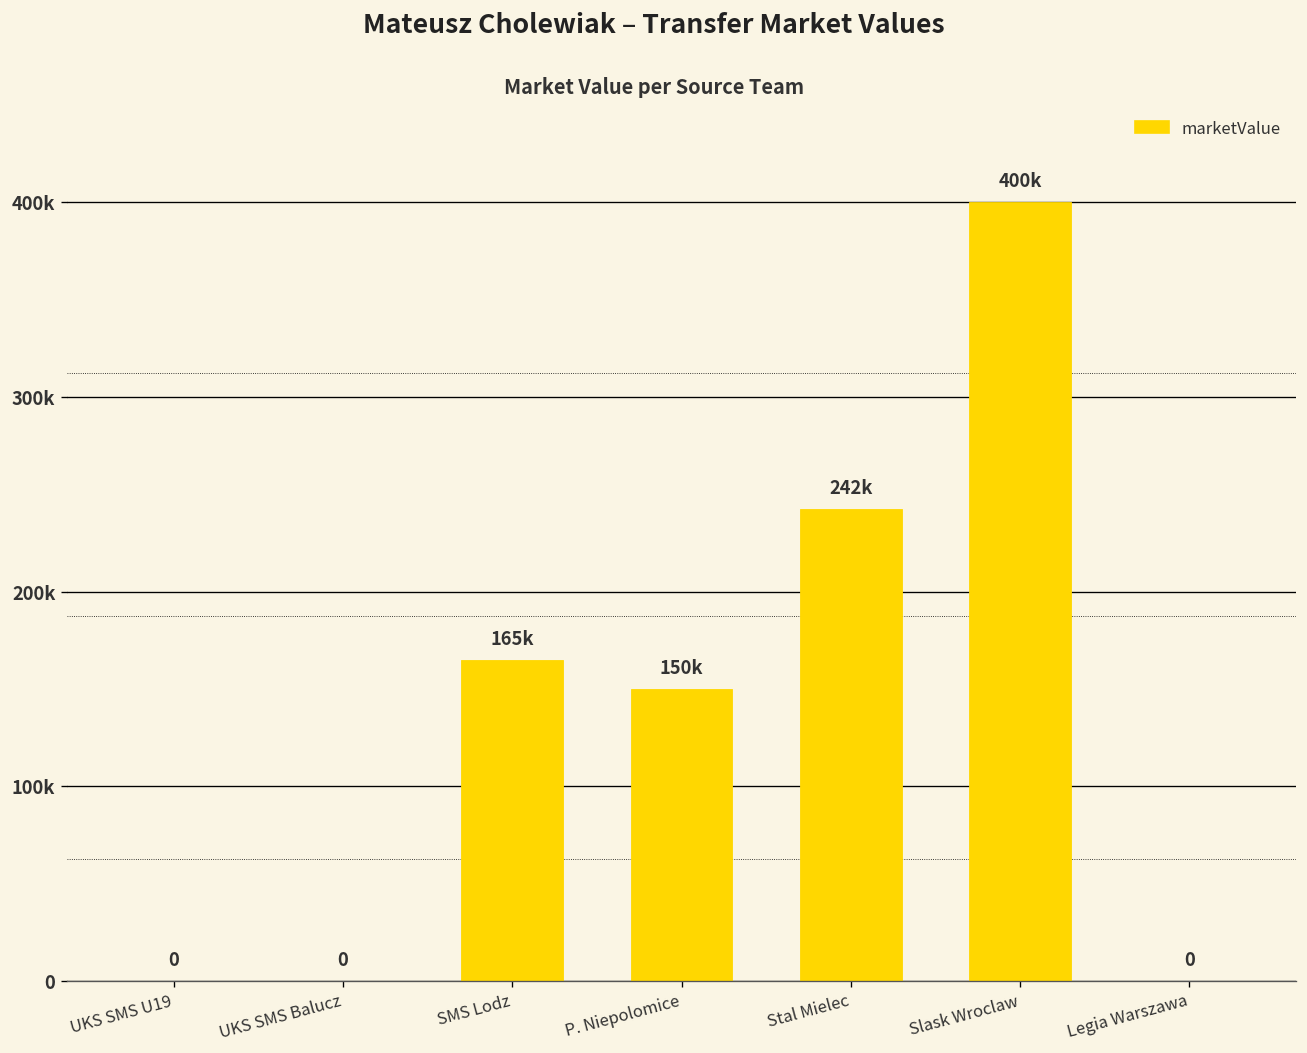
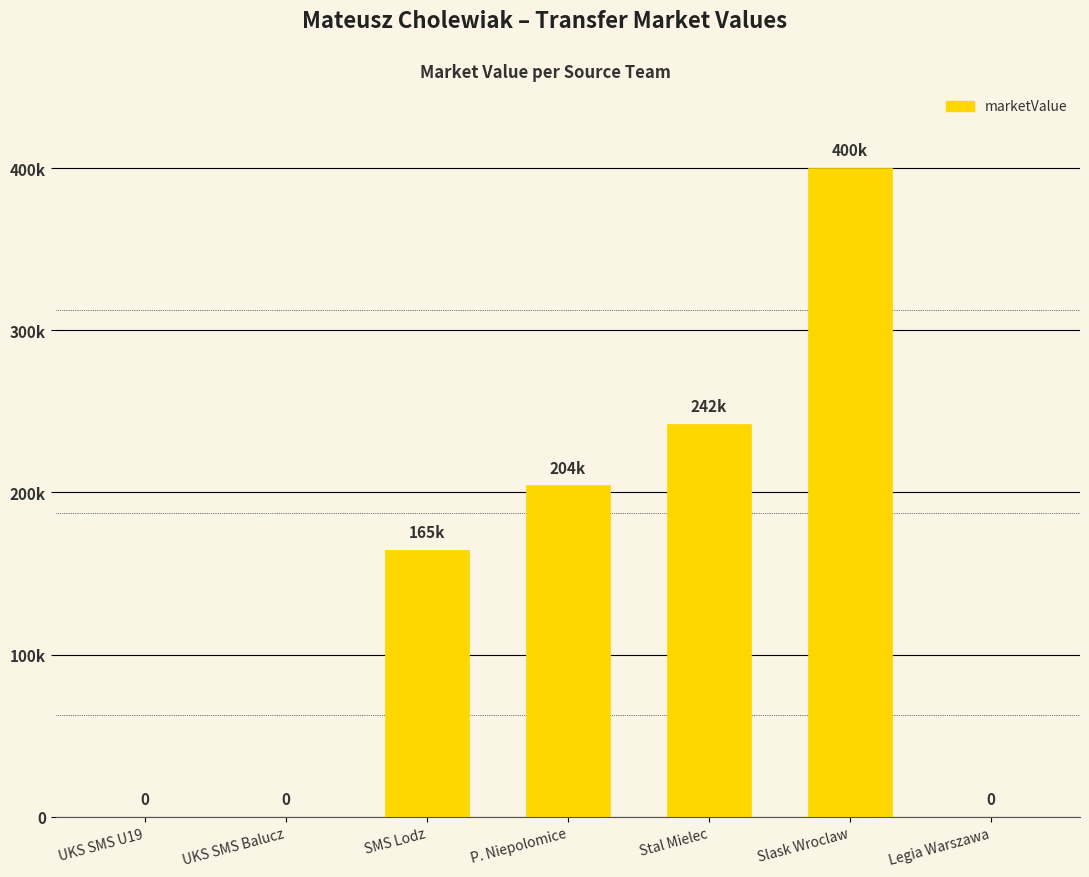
  {
    "UKS SMS U19": "0",
    "UKS SMS Balucz": "0",
    "SMS Lodz": "165k",
-   "P. Niepolomice": "150k",
+   "P. Niepolomice": "204k",
    "Stal Mielec": "242k",
    "Slask Wroclaw": "400k",
    "Legia Warszawa": "0"
  }
